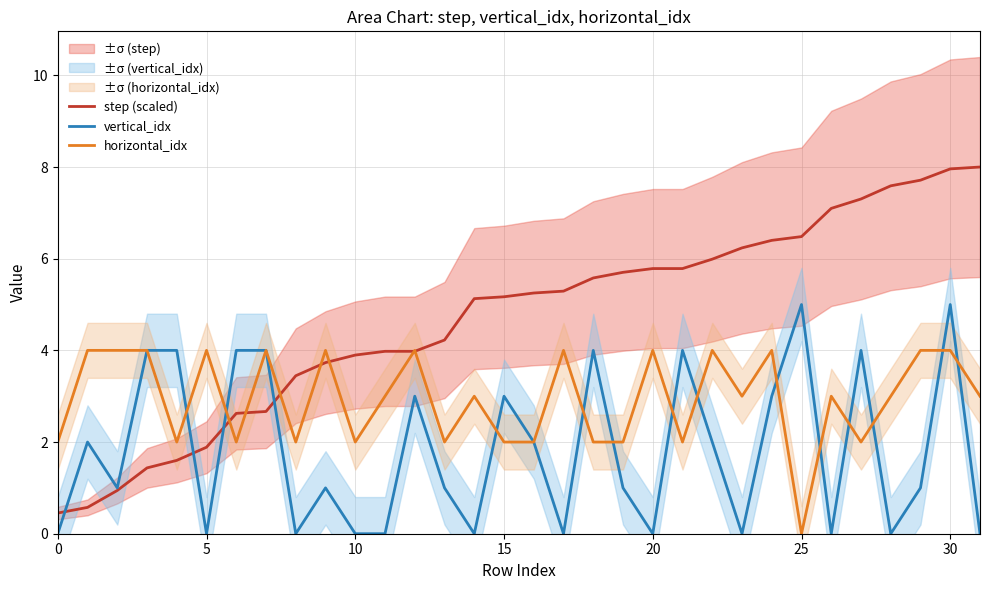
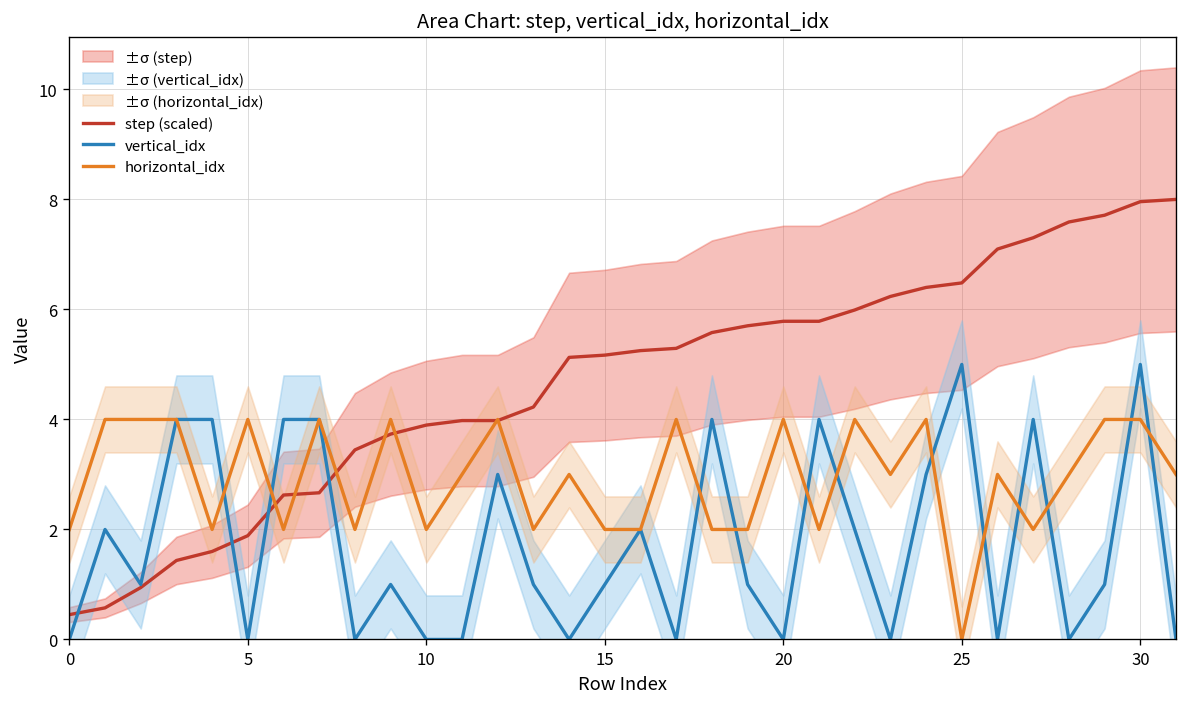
  {
    "vertical_idx": {
      "0": 0,
      "5": 0,
      "10": 0,
-     "15": 3,
+     "15": 1,
      "20": 0,
      "25": 5,
      "30": 5
    }
  }
